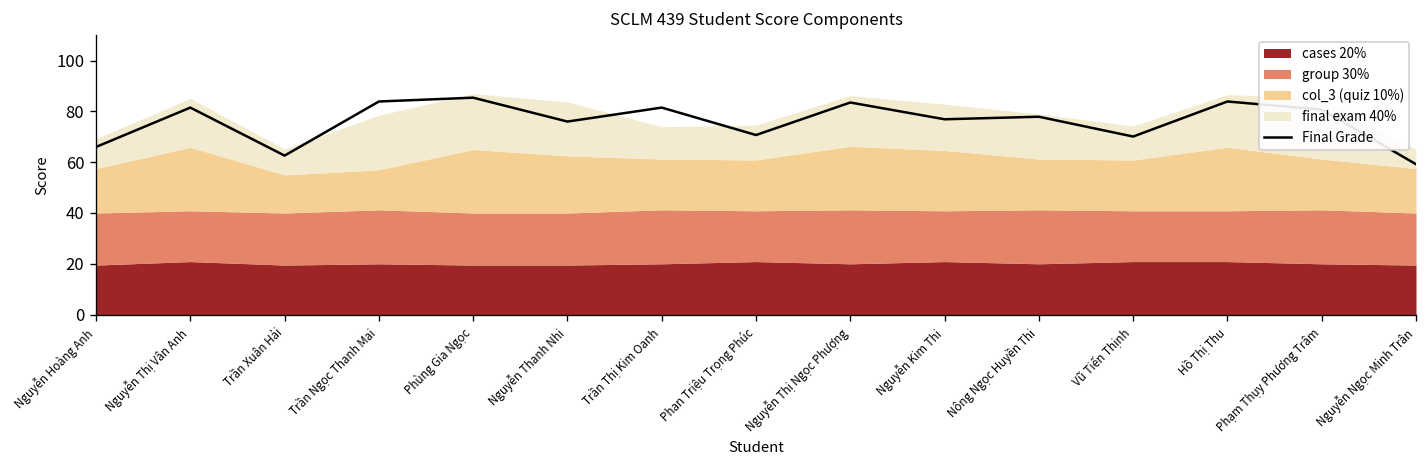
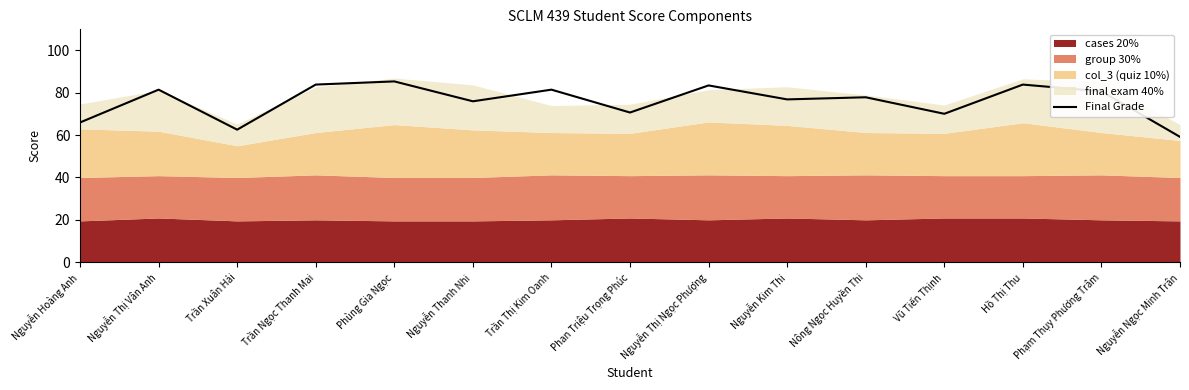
  {
    "Final Grade": {
      "Nguyễn Hoàng Anh": 66,
      "Trần Xuân Hải": 63,
      "Phùng Gia Ngọc": 85,
      "Nguyễn Thanh Nhi": 76,
      "Trần Thị Kim Oanh": 82,
      "Phan Triệu Trọng Phúc": 71,
      "Nguyễn Thị Ngọc Phượng": 84,
      "Nguyễn Kim Thi": 77,
      "Vũ Tiến Thịnh": 70,
      "Hồ Thị Thu": 84,
      "Nguyễn Ngọc Minh Trân": 59
    },
    "cases 20%": {
      "Nguyễn Hoàng Anh": 20,
      "Nguyễn Thị Vân Anh": 21,
      "Trần Xuân Hải": 20,
      "Trần Ngọc Thanh Mai": 20,
      "Phùng Gia Ngọc": 20,
      "Nguyễn Thanh Nhi": 20,
      "Trần Thị Kim Oanh": 20,
      "Phan Triệu Trọng Phúc": 21,
      "Nguyễn Thị Ngọc Phượng": 20,
      "Nguyễn Kim Thi": 21,
      "Nông Ngọc Huyền Thi": 20,
      "Vũ Tiến Thịnh": 21,
      "Hồ Thị Thu": 21,
      "Phạm Thụy Phương Trâm": 20,
      "Nguyễn Ngọc Minh Trân": 20
    },
    "group 30%": {
      "Nguyễn Hoàng Anh": 21,
      "Nguyễn Thị Vân Anh": 20,
      "Trần Xuân Hải": 21,
      "Trần Ngọc Thanh Mai": 21,
      "Phùng Gia Ngọc": 21,
      "Nguyễn Thanh Nhi": 21,
      "Trần Thị Kim Oanh": 21,
      "Phan Triệu Trọng Phúc": 20,
      "Nguyễn Thị Ngọc Phượng": 21,
      "Nguyễn Kim Thi": 20,
      "Nông Ngọc Huyền Thi": 21,
      "Vũ Tiến Thịnh": 20,
      "Hồ Thị Thu": 20,
      "Phạm Thụy Phương Trâm": 21,
      "Nguyễn Ngọc Minh Trân": 21
    },
    "col_3 (quiz 10%)": {
-     "Nguyễn Hoàng Anh": 18,
-     "Nguyễn Thị Vân Anh": 25,
+     "Nguyễn Hoàng Anh": 23,
+     "Nguyễn Thị Vân Anh": 21,
      "Trần Xuân Hải": 15,
-     "Trần Ngọc Thanh Mai": 16,
+     "Trần Ngọc Thanh Mai": 20,
      "Phùng Gia Ngọc": 25,
      "Nguyễn Thanh Nhi": 23,
      "Trần Thị Kim Oanh": 20,
      "Phan Triệu Trọng Phúc": 20,
      "Nguyễn Thị Ngọc Phượng": 25,
      "Nguyễn Kim Thi": 24,
      "Nông Ngọc Huyền Thi": 20,
      "Vũ Tiến Thịnh": 20,
      "Hồ Thị Thu": 25,
      "Phạm Thụy Phương Trâm": 20,
      "Nguyễn Ngọc Minh Trân": 18
    },
    "final exam 40%": {
      "Nguyễn Hoàng Anh": 12,
      "Trần Xuân Hải": 10,
      "Phùng Gia Ngọc": 22,
      "Nguyễn Thanh Nhi": 21,
      "Trần Thị Kim Oanh": 13,
      "Phan Triệu Trọng Phúc": 14,
-     "Nguyễn Thị Ngọc Phượng": 20,
+     "Nguyễn Thị Ngọc Phượng": 15,
      "Nguyễn Kim Thi": 18,
      "Vũ Tiến Thịnh": 13,
      "Hồ Thị Thu": 21,
      "Nguyễn Ngọc Minh Trân": 8
    }
  }
